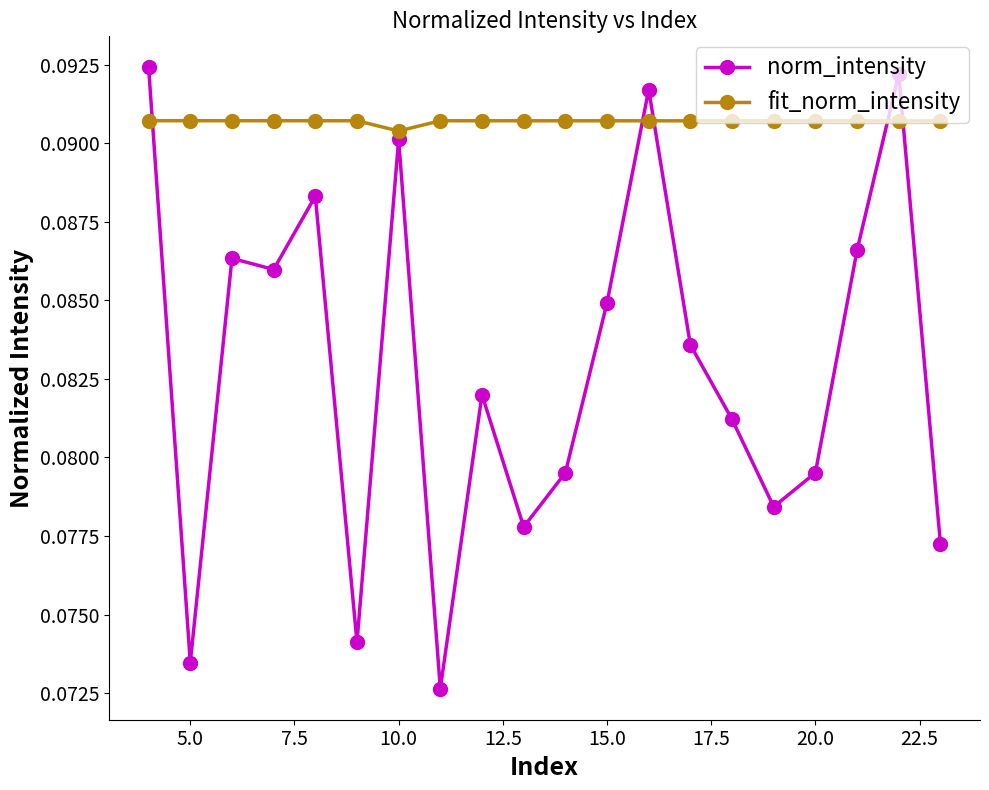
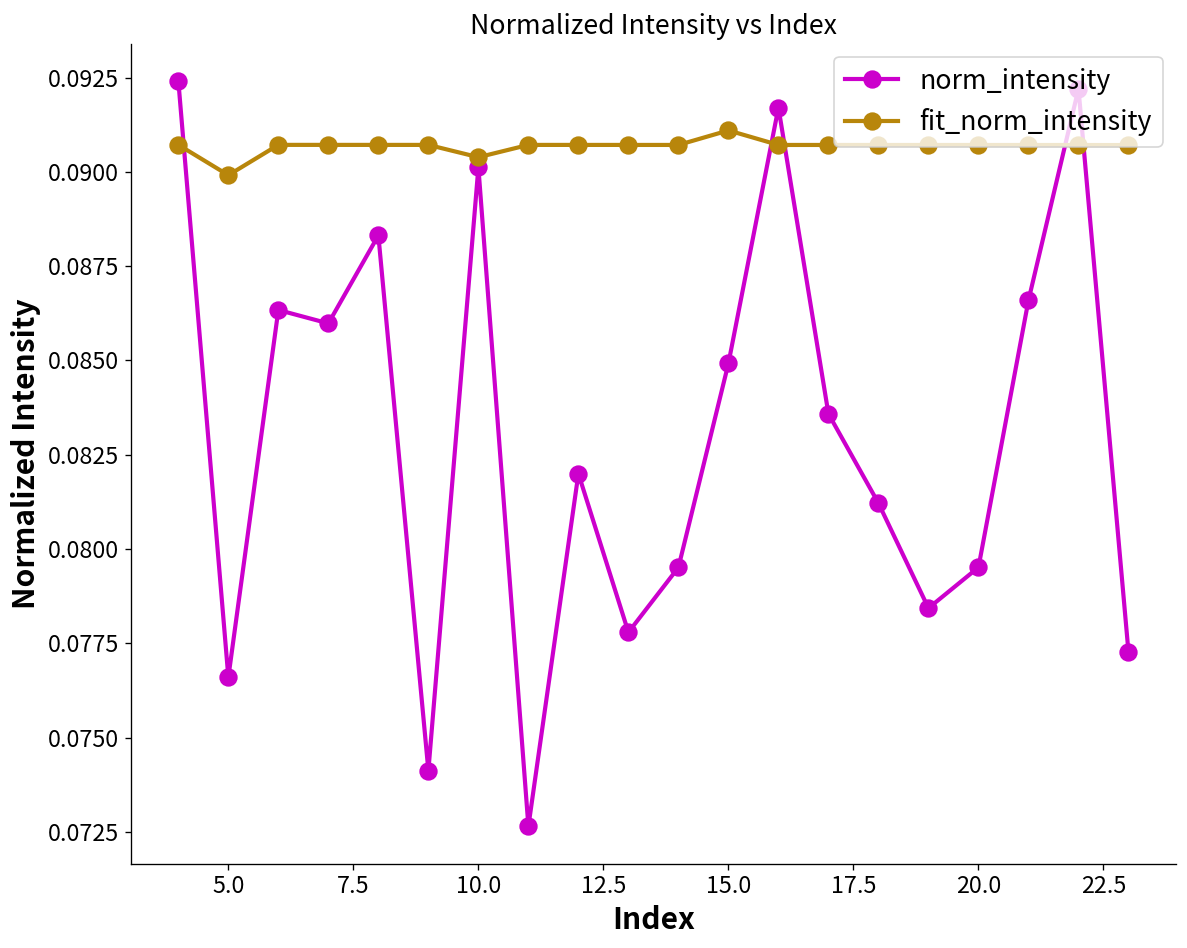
  {
    "norm_intensity": {
-     "5.0": 0.0735,
+     "5.0": 0.0766,
      "10.0": 0.0901,
      "15.0": 0.0849,
      "20.0": 0.0795
    },
    "fit_norm_intensity": {
-     "5.0": 0.0907,
+     "5.0": 0.0899,
      "10.0": 0.0904,
-     "15.0": 0.0907
+     "15.0": 0.0911
    }
  }
